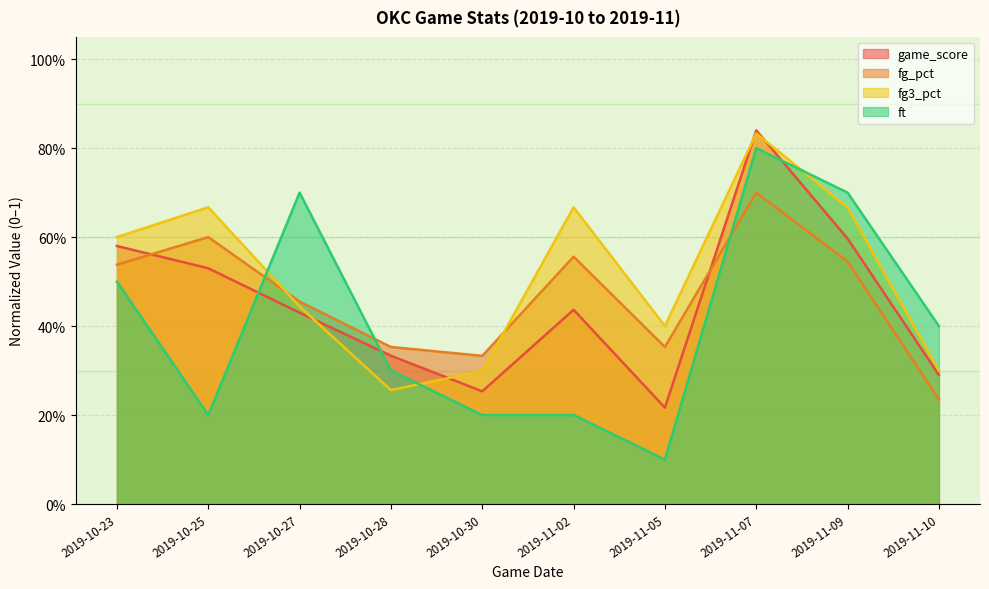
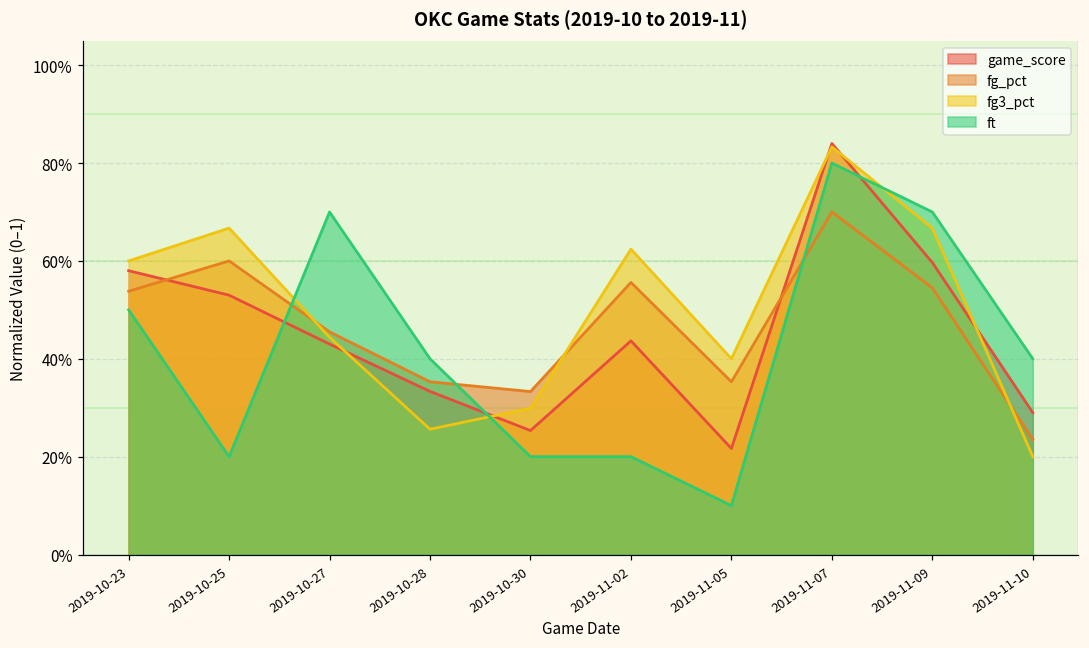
  {
    "fg3_pct": {
      "2019-10-23": "60%",
      "2019-10-25": "67%",
      "2019-10-27": "44%",
      "2019-10-28": "26%",
      "2019-10-30": "30%",
-     "2019-11-02": "67%",
+     "2019-11-02": "62%",
      "2019-11-05": "40%",
      "2019-11-07": "83%",
      "2019-11-09": "67%",
-     "2019-11-10": "30%"
+     "2019-11-10": "20%"
    },
    "ft": {
      "2019-10-23": "50%",
      "2019-10-25": "20%",
      "2019-10-27": "70%",
-     "2019-10-28": "30%",
+     "2019-10-28": "40%",
      "2019-10-30": "20%",
      "2019-11-02": "20%",
      "2019-11-05": "10%",
      "2019-11-07": "80%",
      "2019-11-09": "70%",
      "2019-11-10": "40%"
    }
  }
